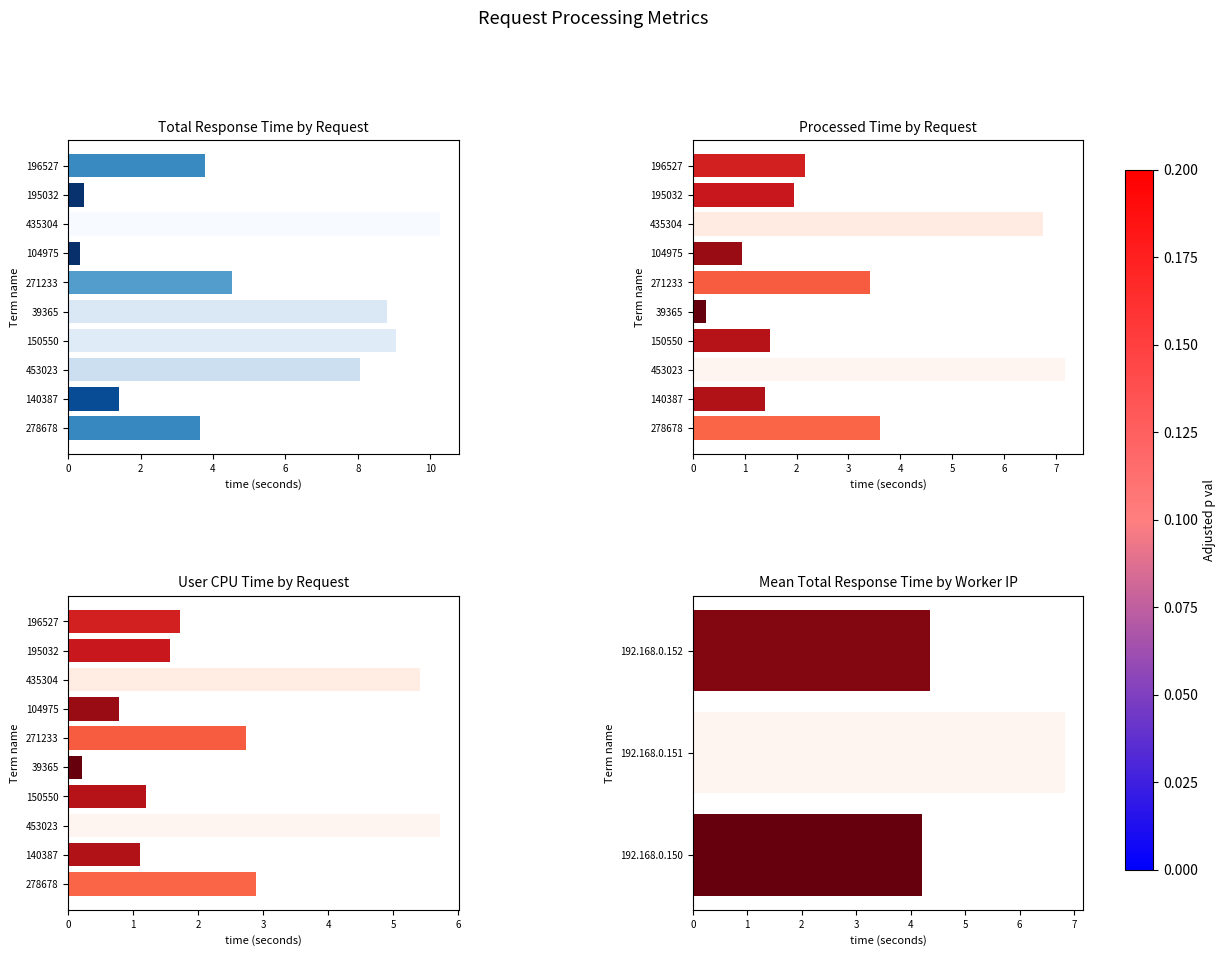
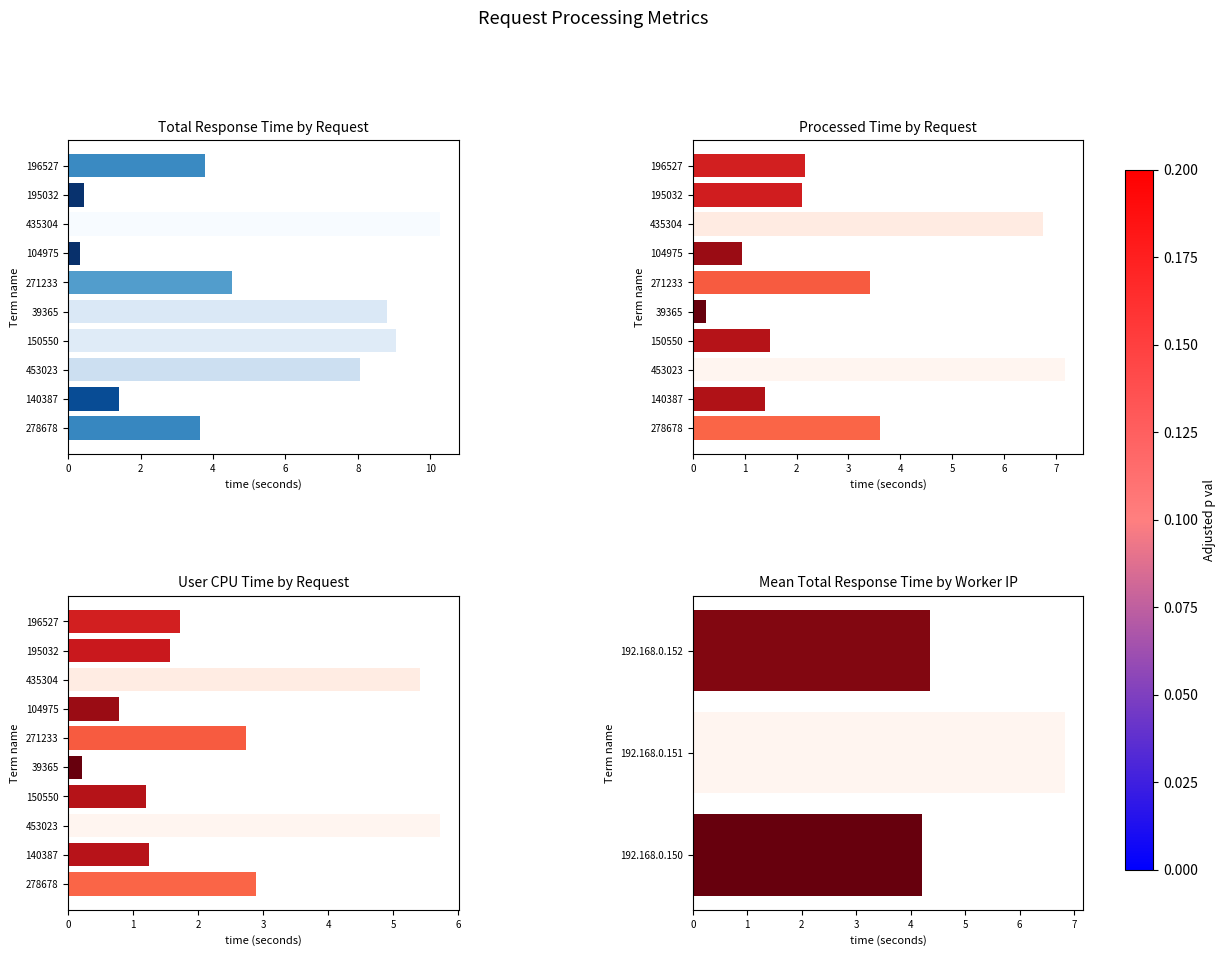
  {
    "Total Response Time by Request": {
      "196527": 3.8,
      "195032": 0.4,
      "435304": 10.3,
      "104975": 0.3,
      "271233": 4.5,
      "39365": 8.8,
      "150550": 9.1,
      "453023": 8.1,
      "140387": 1.4,
      "278678": 3.6
    },
    "Processed Time by Request": {
      "196527": 2.2,
-     "195032": 1.9,
+     "195032": 2.1,
      "435304": 6.8,
      "104975": 1.0,
      "271233": 3.4,
      "39365": 0.3,
      "150550": 1.5,
      "453023": 7.2,
      "140387": 1.4,
      "278678": 3.6
    },
    "User CPU Time by Request": {
      "196527": 1.7,
      "195032": 1.6,
      "435304": 5.4,
      "104975": 0.8,
      "271233": 2.7,
      "39365": 0.2,
      "150550": 1.2,
      "453023": 5.7,
-     "140387": 1.1,
+     "140387": 1.2,
      "278678": 2.9
    },
    "Mean Total Response Time by Worker IP": {
      "192.168.0.152": 4.3,
      "192.168.0.151": 6.8,
      "192.168.0.150": 4.2
    }
  }
